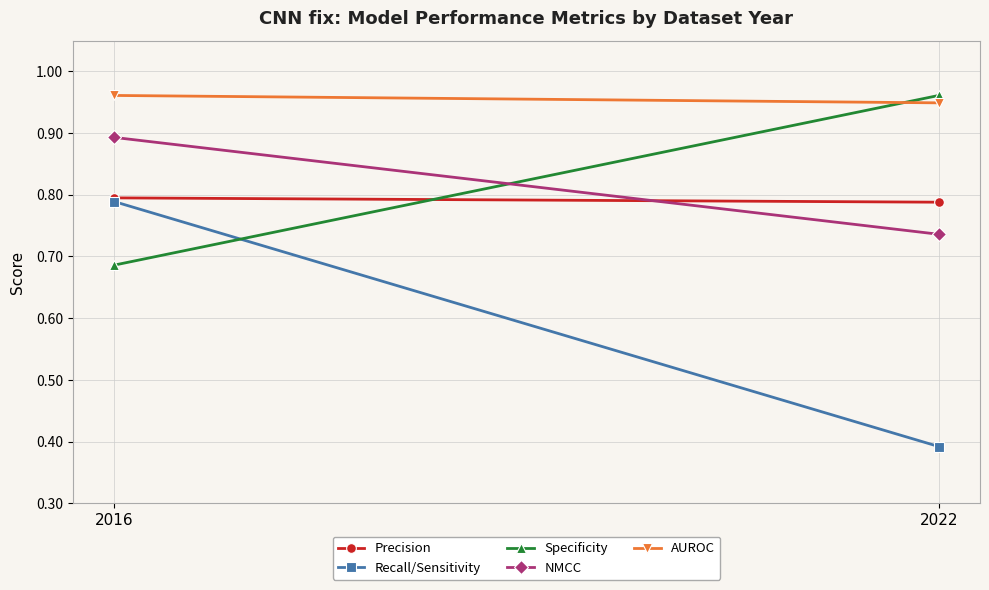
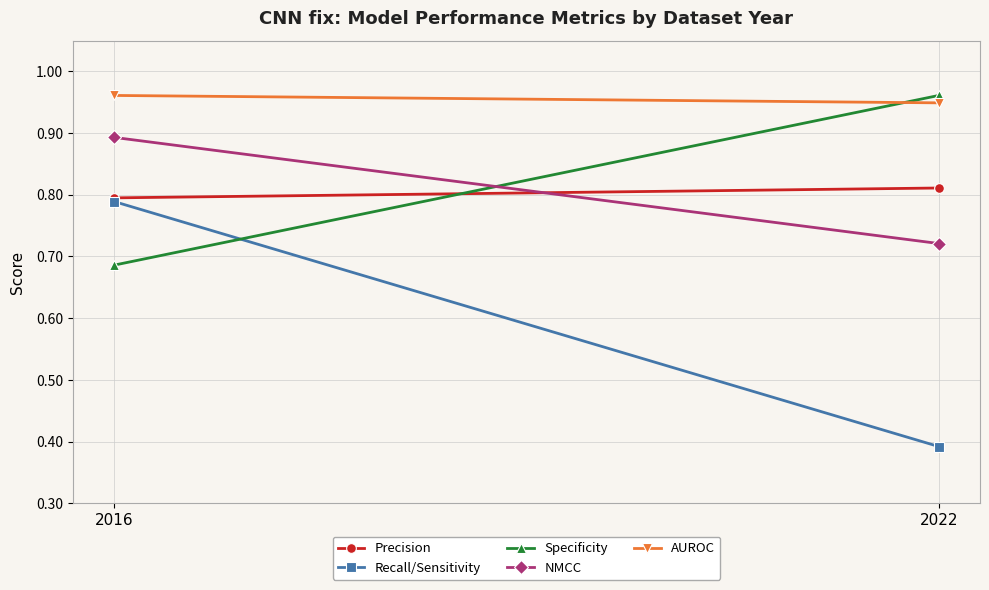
  {
    "Precision": {
      "2016": 0.80,
-     "2022": 0.79
+     "2022": 0.81
    },
    "Recall/Sensitivity": {
      "2016": 0.79,
      "2022": 0.39
    },
    "Specificity": {
      "2016": 0.69,
      "2022": 0.96
    },
    "NMCC": {
      "2016": 0.89,
-     "2022": 0.74
+     "2022": 0.72
    },
    "AUROC": {
      "2016": 0.96,
      "2022": 0.95
    }
  }
